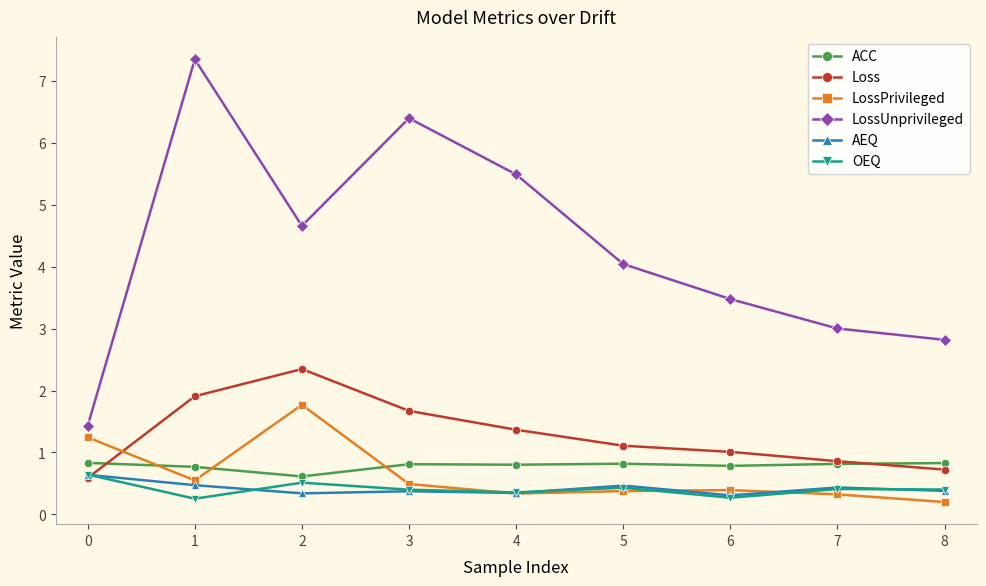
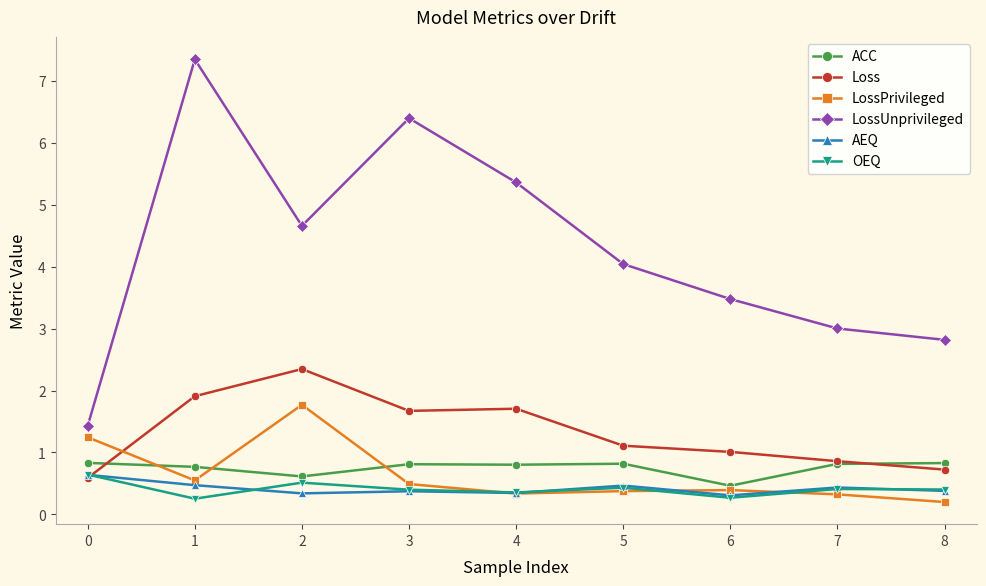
  {
    "ACC": {
      "0": 0.8,
      "1": 0.8,
      "2": 0.6,
      "3": 0.8,
      "4": 0.8,
      "5": 0.8,
-     "6": 0.8,
+     "6": 0.5,
      "7": 0.8,
      "8": 0.8
    },
    "Loss": {
      "0": 0.6,
      "1": 1.9,
      "2": 2.3,
      "3": 1.7,
-     "4": 1.4,
+     "4": 1.7,
      "5": 1.1,
      "6": 1.0,
      "7": 0.9,
      "8": 0.7
    },
    "LossPrivileged": {
      "0": 1.2,
      "1": 0.5,
      "2": 1.8,
      "3": 0.5,
      "5": 0.4,
      "6": 0.4,
      "7": 0.3,
      "8": 0.2
    },
    "LossUnprivileged": {
      "0": 1.4,
      "1": 7.3,
      "2": 4.7,
      "3": 6.4,
-     "4": 5.5,
+     "4": 5.4,
      "5": 4.0,
      "6": 3.5,
      "7": 3.0,
      "8": 2.8
    },
    "AEQ": {
      "1": 0.5,
      "2": 0.3
    },
    "OEQ": {
      "1": 0.3,
      "2": 0.5
    }
  }
